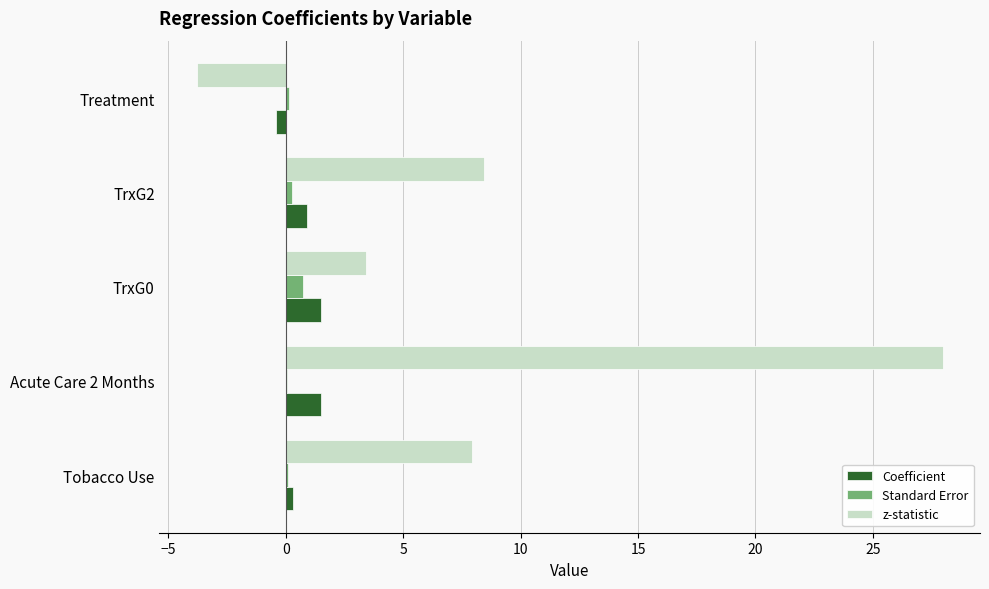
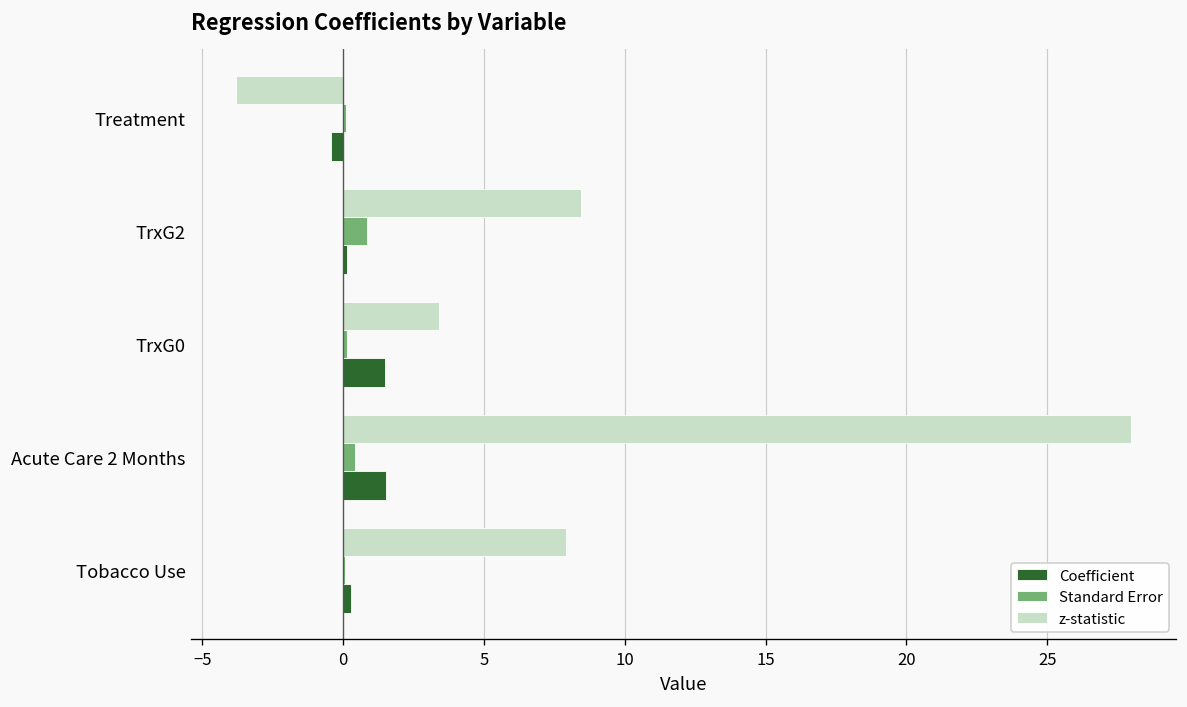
  {
    "Coefficient": {
      "Treatment": -0.4,
-     "TrxG2": 0.9,
+     "TrxG2": 0.2,
      "TrxG0": 1.5,
      "Acute Care 2 Months": 1.5,
      "Tobacco Use": 0.3
    },
    "Standard Error": {
      "Treatment": 0.1,
-     "TrxG2": 0.2,
-     "TrxG0": 0.7,
-     "Acute Care 2 Months": 0.1
+     "TrxG2": 0.9,
+     "TrxG0": 0.1,
+     "Acute Care 2 Months": 0.4
    },
    "z-statistic": {
      "Treatment": -3.8,
      "TrxG2": 8.5,
      "TrxG0": 3.4,
      "Acute Care 2 Months": 28.0,
      "Tobacco Use": 7.9
    }
  }
